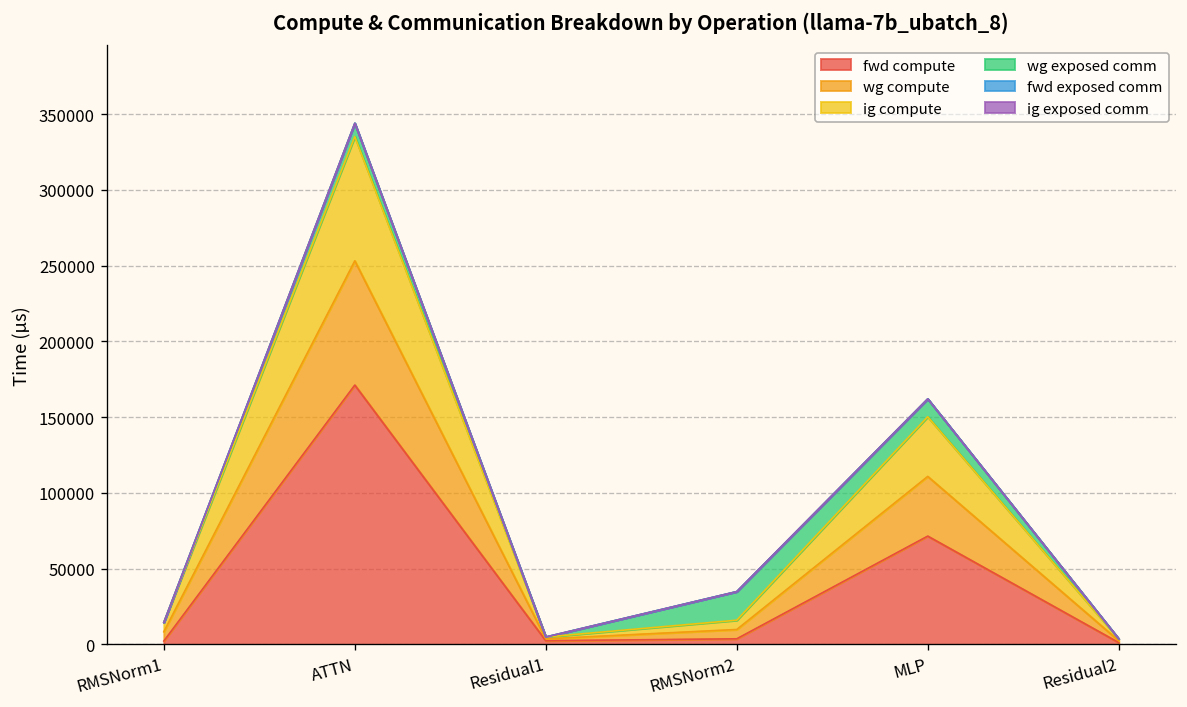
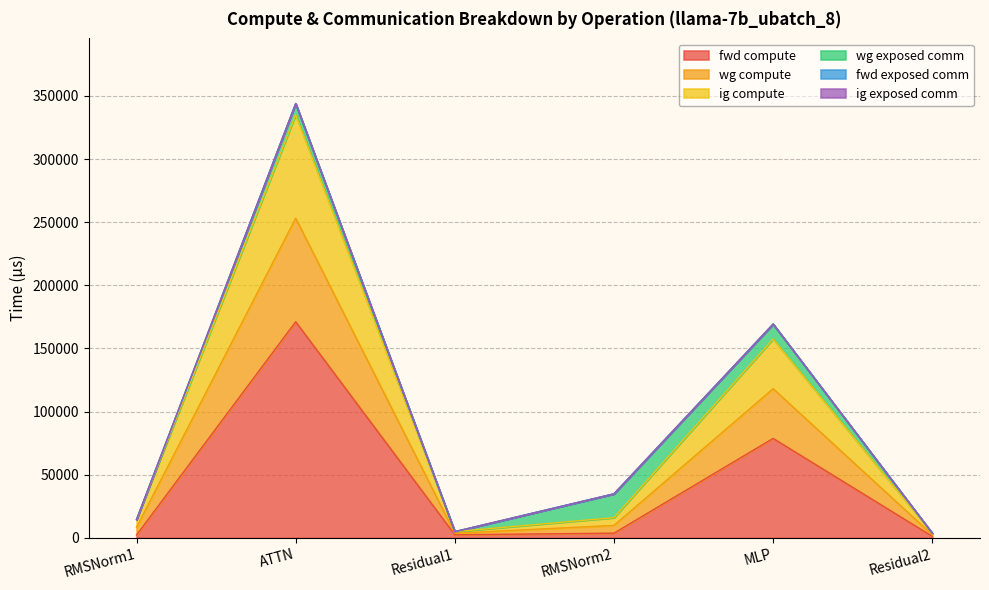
  {
    "fwd compute": {
      "RMSNorm1": 2000,
      "ATTN": 171000,
      "RMSNorm2": 4000,
-     "MLP": 71000
+     "MLP": 79000
    }
  }
